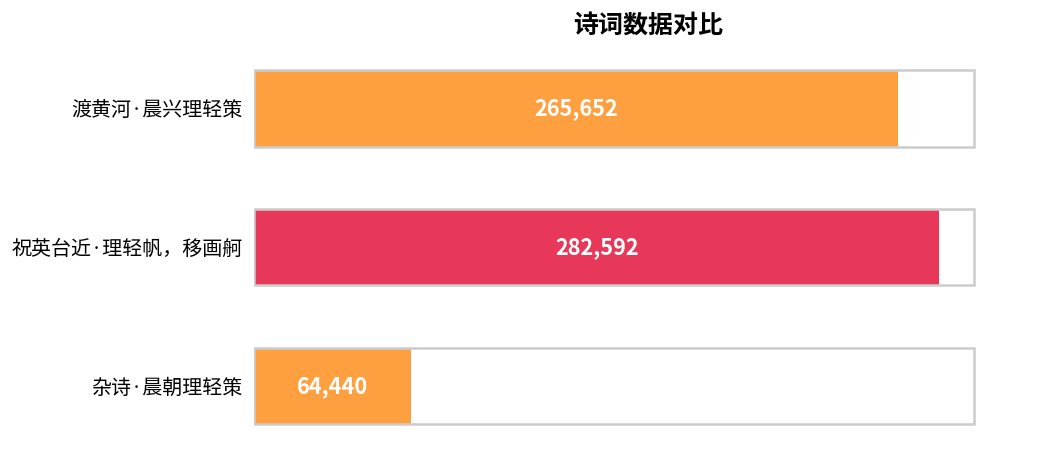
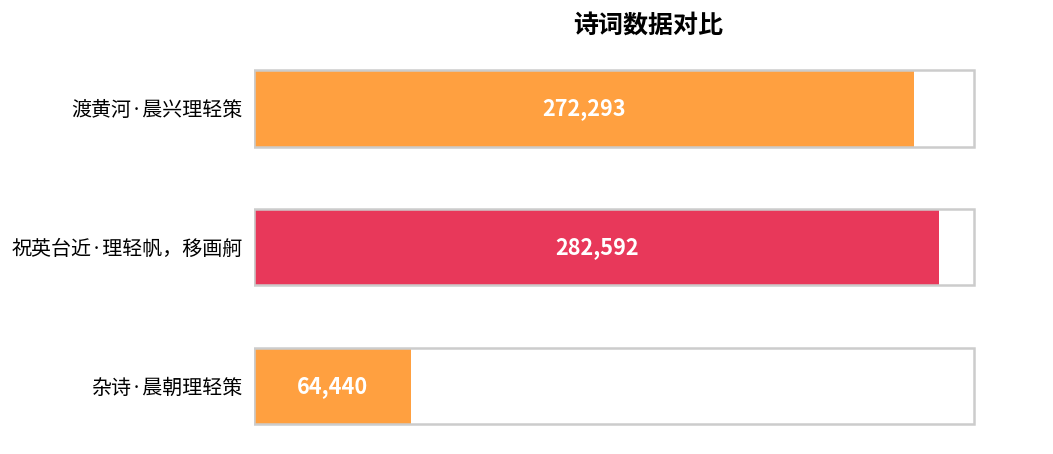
  {
-   "渡黄河·晨兴理轻策": "265,652",
+   "渡黄河·晨兴理轻策": "272,293",
    "祝英台近·理轻帆，移画舸": "282,592",
    "杂诗·晨朝理轻策": "64,440"
  }
